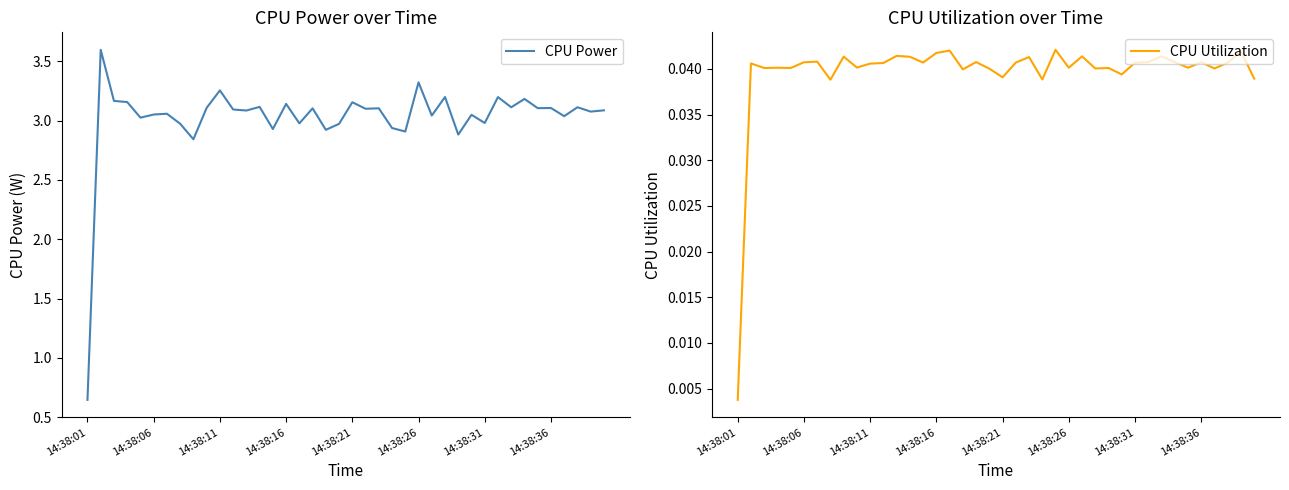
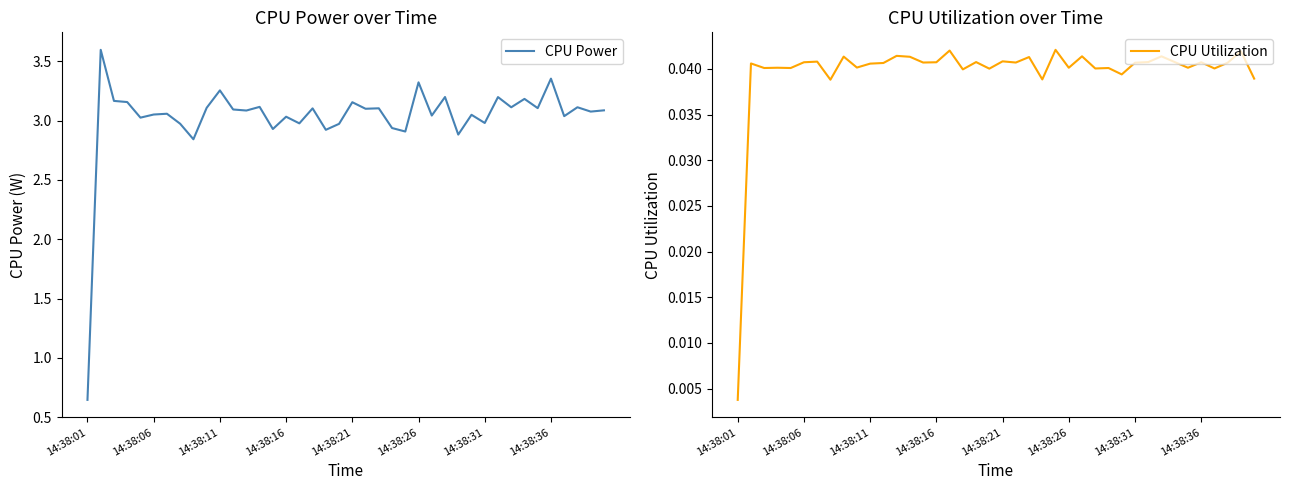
  {
    "CPU Power over Time": {
      "14:38:01": 0.65,
      "14:38:06": 3.05,
      "14:38:11": 3.25,
-     "14:38:16": 3.14,
+     "14:38:16": 3.03,
      "14:38:21": 3.15,
      "14:38:26": 3.32,
      "14:38:31": 2.98,
-     "14:38:36": 3.11
+     "14:38:36": 3.35
    },
    "CPU Utilization over Time": {
      "14:38:01": 0.004,
      "14:38:06": 0.041,
      "14:38:11": 0.041,
-     "14:38:16": 0.042,
-     "14:38:21": 0.039,
+     "14:38:16": 0.041,
+     "14:38:21": 0.041,
      "14:38:26": 0.040
    }
  }
